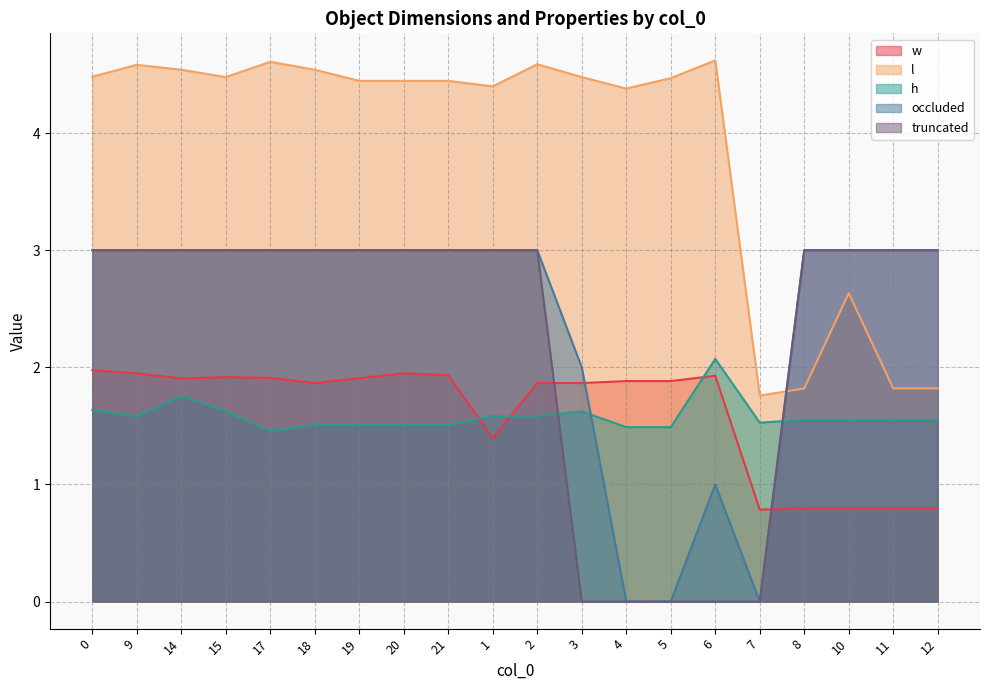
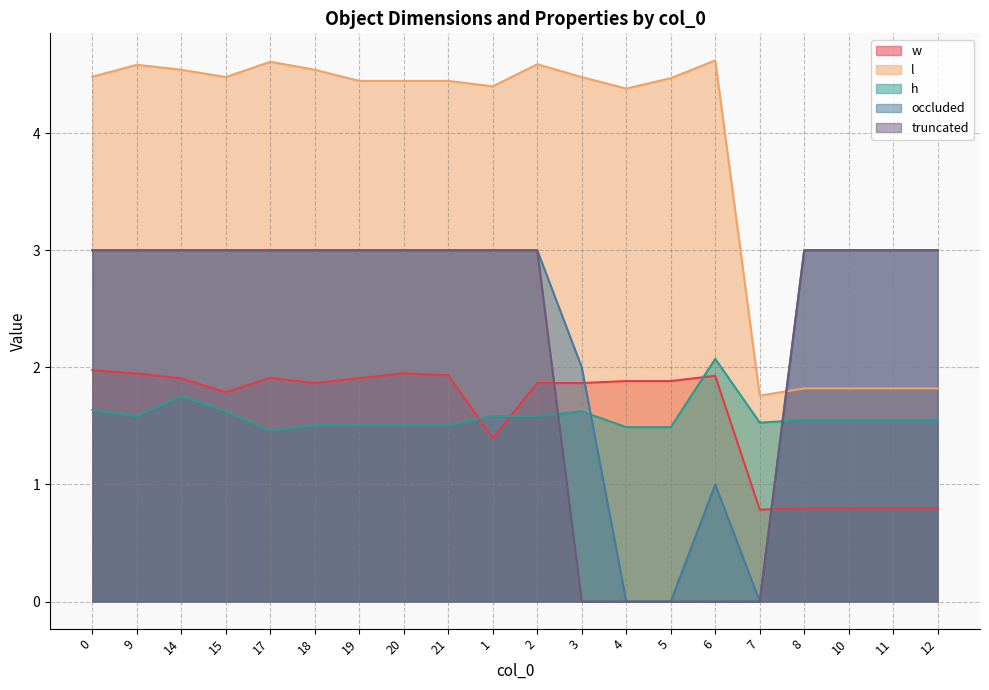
  {
    "w": {
      "0": 1.98,
      "9": 1.95,
      "14": 1.91,
-     "15": 1.92,
+     "15": 1.79,
      "17": 1.91,
      "18": 1.87,
      "19": 1.91,
      "20": 1.95,
      "21": 1.93,
      "1": 1.40,
      "2": 1.87,
      "3": 1.87,
      "4": 1.88,
      "5": 1.88,
      "6": 1.93,
      "7": 0.78,
      "8": 0.80,
      "10": 0.80,
      "11": 0.80,
      "12": 0.80
    },
    "l": {
      "0": 4.48,
      "9": 4.58,
      "14": 4.54,
      "15": 4.48,
      "17": 4.61,
      "18": 4.54,
      "19": 4.45,
      "20": 4.45,
      "21": 4.45,
      "1": 4.40,
      "2": 4.59,
      "3": 4.48,
      "4": 4.38,
      "5": 4.47,
      "6": 4.62,
      "7": 1.76,
      "8": 1.82,
-     "10": 2.63,
+     "10": 1.82,
      "11": 1.82,
      "12": 1.82
    }
  }
